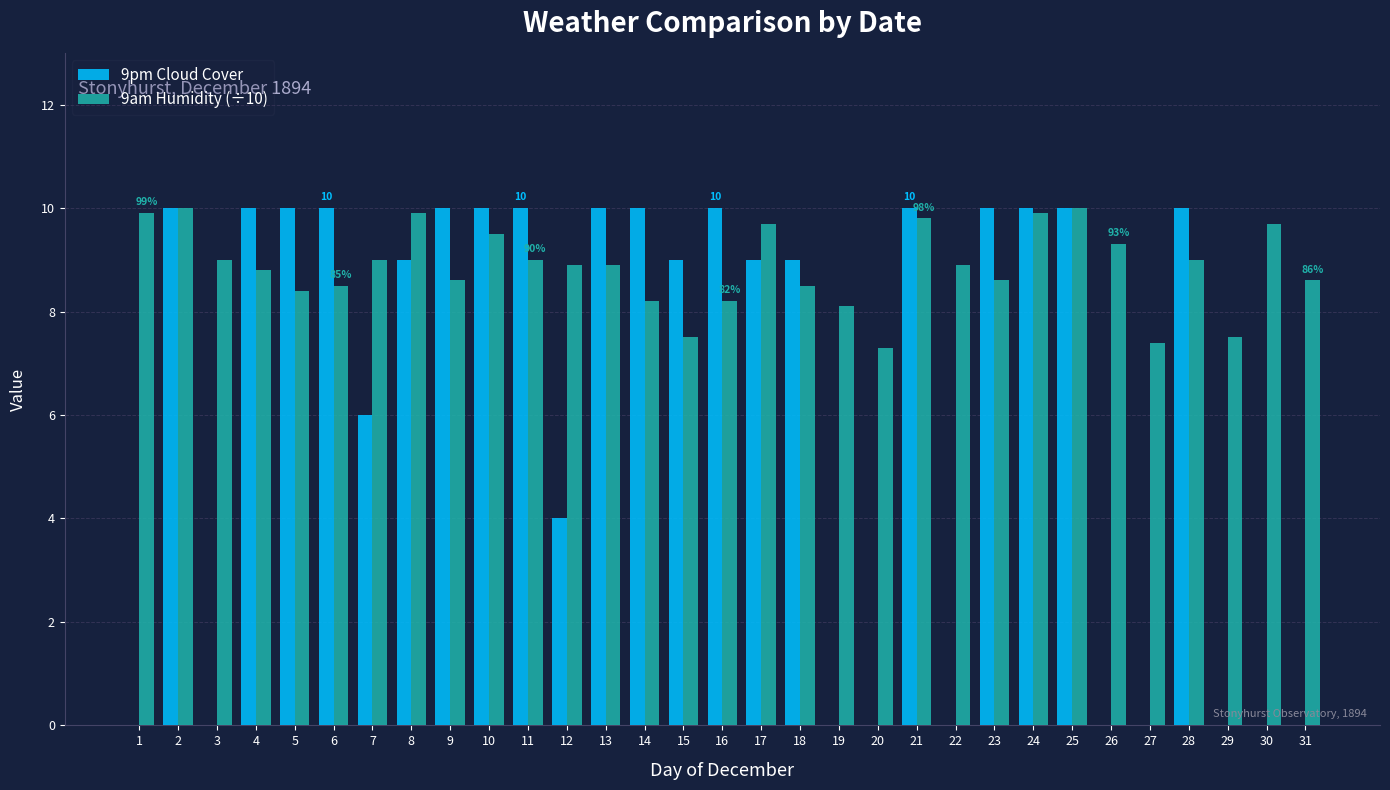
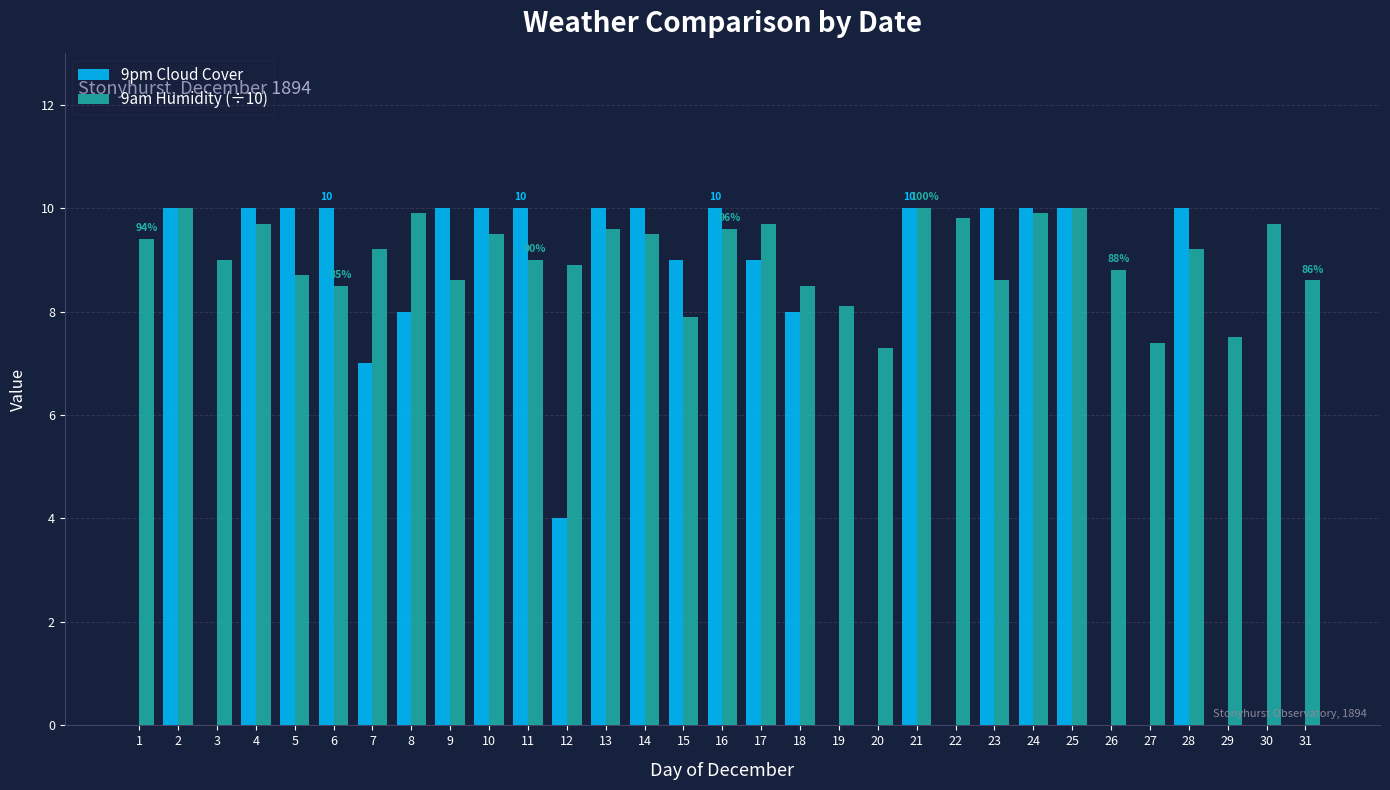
  {
    "9pm Cloud Cover": {
      "1": "0",
      "2": "10",
      "3": "0",
      "4": "10",
      "5": "10",
-     "7": "6",
-     "8": "9",
+     "7": "7",
+     "8": "8",
      "9": "10",
      "10": "10",
      "12": "4",
      "13": "10",
      "14": "10",
      "15": "9",
      "17": "9",
-     "18": "9",
+     "18": "8",
      "19": "0",
      "20": "0",
      "22": "0",
      "23": "10",
      "24": "10",
      "25": "10",
      "26": "0",
      "27": "0",
      "28": "10"
    },
    "9am Humidity (÷10)": {
-     "1": "99%",
-     "4": "8.8",
-     "5": "8.4",
-     "7": "9.0",
-     "13": "8.9",
-     "14": "8.2",
-     "15": "7.5",
-     "16": "82%",
-     "21": "98%",
-     "22": "8.9",
-     "26": "93%",
-     "28": "9.0"
+     "1": "94%",
+     "4": "9.7",
+     "5": "8.7",
+     "7": "9.2",
+     "13": "9.6",
+     "14": "9.5",
+     "15": "7.9",
+     "16": "96%",
+     "21": "100%",
+     "22": "9.8",
+     "26": "88%",
+     "28": "9.2"
    }
  }
